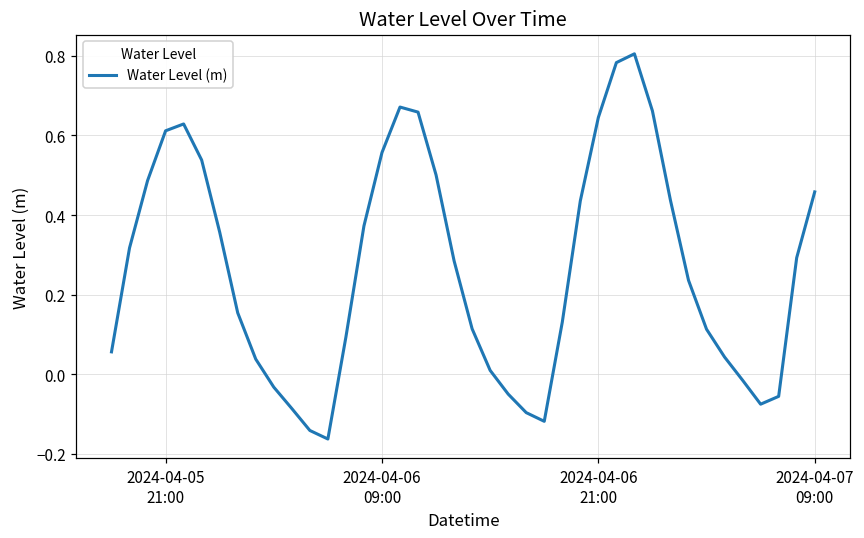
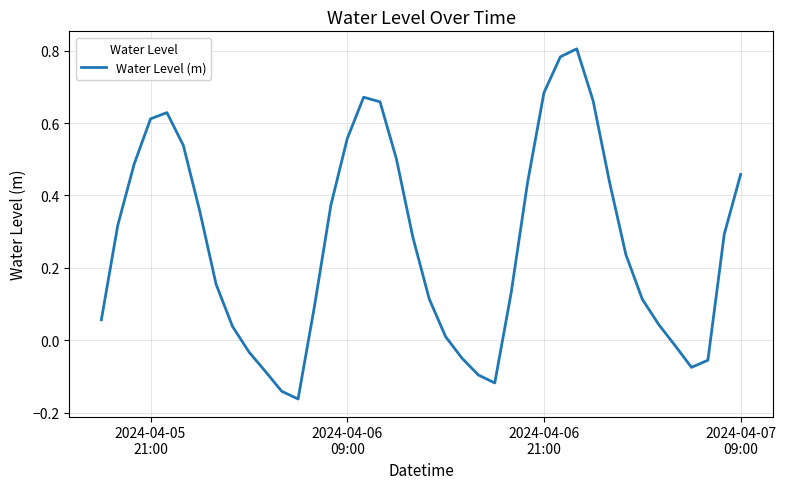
  {
    "2024-04-05 21:00": 0.61,
    "2024-04-06 09:00": 0.56,
-   "2024-04-06 21:00": 0.65,
+   "2024-04-06 21:00": 0.68,
    "2024-04-07 09:00": 0.46
  }
